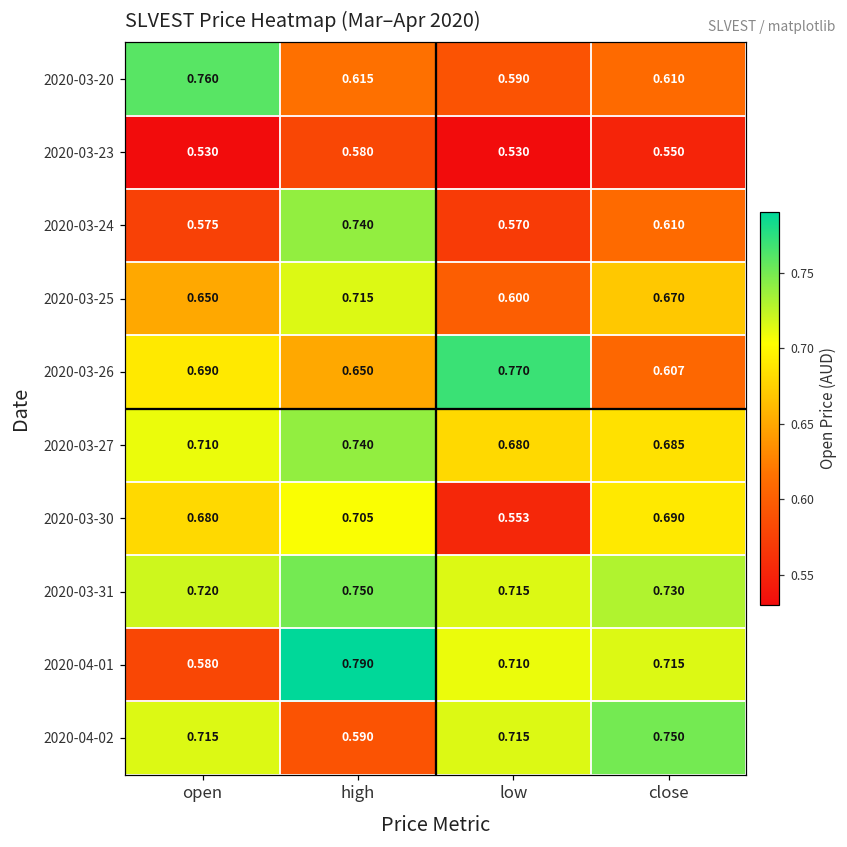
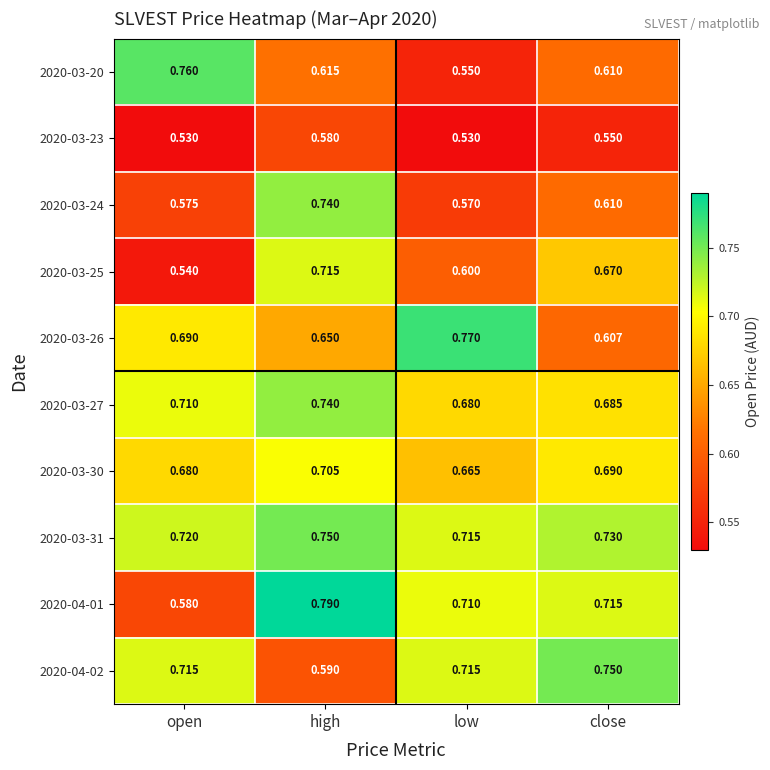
  {
    "2020-03-20": {
      "open": 0.760,
      "high": 0.615,
-     "low": 0.590,
+     "low": 0.550,
      "close": 0.610
    },
    "2020-03-23": {
      "open": 0.530,
      "high": 0.580,
      "low": 0.530,
      "close": 0.550
    },
    "2020-03-24": {
      "open": 0.575,
      "high": 0.740,
      "low": 0.570,
      "close": 0.610
    },
    "2020-03-25": {
-     "open": 0.650,
+     "open": 0.540,
      "high": 0.715,
      "low": 0.600,
      "close": 0.670
    },
    "2020-03-26": {
      "open": 0.690,
      "high": 0.650,
      "low": 0.770,
      "close": 0.607
    },
    "2020-03-27": {
      "open": 0.710,
      "high": 0.740,
      "low": 0.680,
      "close": 0.685
    },
    "2020-03-30": {
      "open": 0.680,
      "high": 0.705,
-     "low": 0.553,
+     "low": 0.665,
      "close": 0.690
    },
    "2020-03-31": {
      "open": 0.720,
      "high": 0.750,
      "low": 0.715,
      "close": 0.730
    },
    "2020-04-01": {
      "open": 0.580,
      "high": 0.790,
      "low": 0.710,
      "close": 0.715
    },
    "2020-04-02": {
      "open": 0.715,
      "high": 0.590,
      "low": 0.715,
      "close": 0.750
    }
  }
